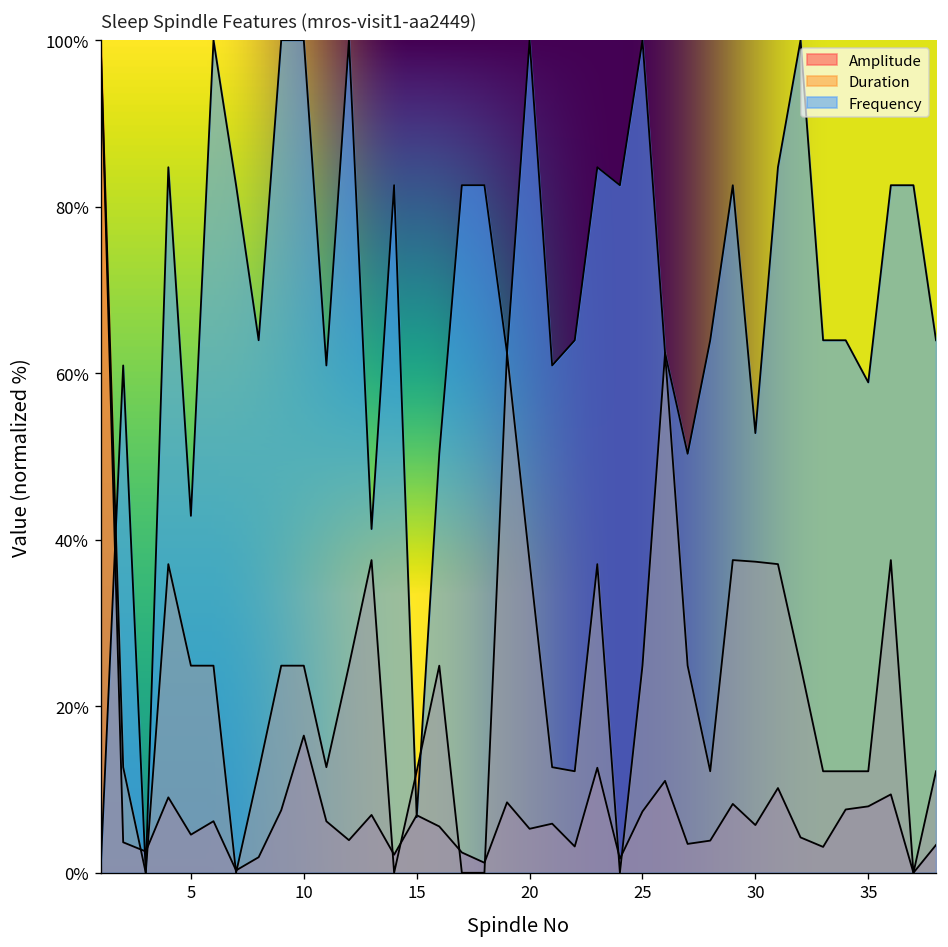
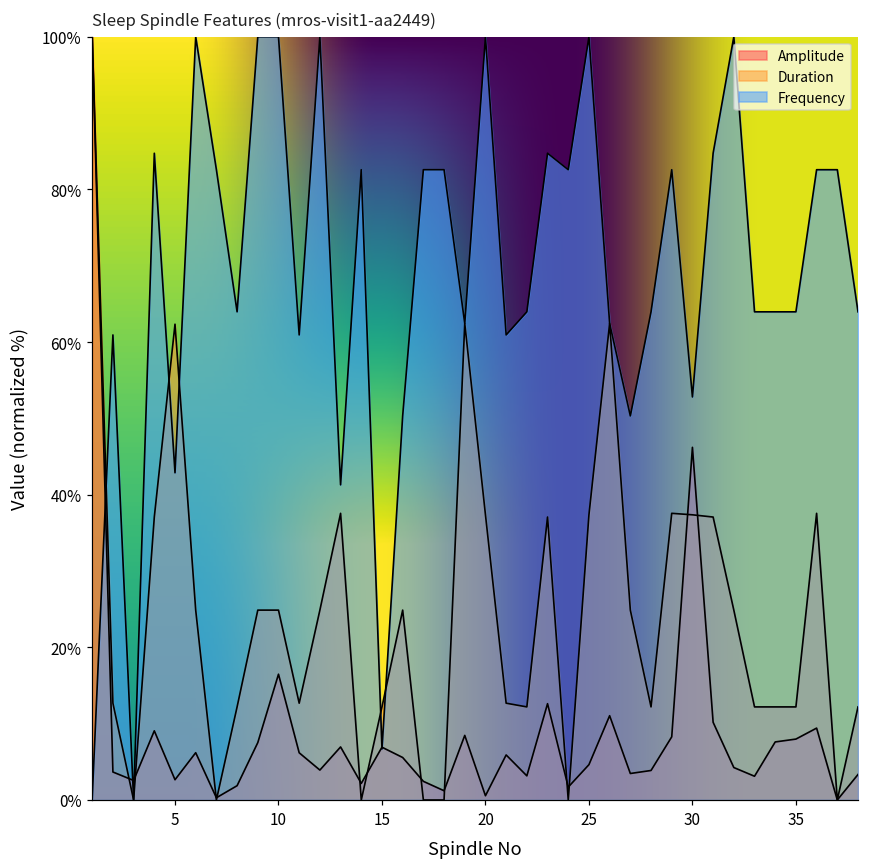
  {
    "Amplitude": {
-     "5": "5%",
+     "5": "3%",
      "10": "16%",
-     "20": "5%",
-     "25": "7%",
-     "30": "6%",
+     "20": "1%",
+     "25": "5%",
+     "30": "46%",
      "35": "8%"
    },
    "Duration": {
-     "5": "25%",
+     "5": "62%",
      "10": "25%",
      "15": "12%",
      "20": "37%",
-     "25": "25%",
+     "25": "37%",
      "30": "37%",
      "35": "12%"
    },
    "Frequency": {
      "5": "43%",
      "10": "100%",
      "20": "100%",
      "25": "100%",
      "30": "53%",
-     "35": "59%"
+     "35": "64%"
    }
  }
